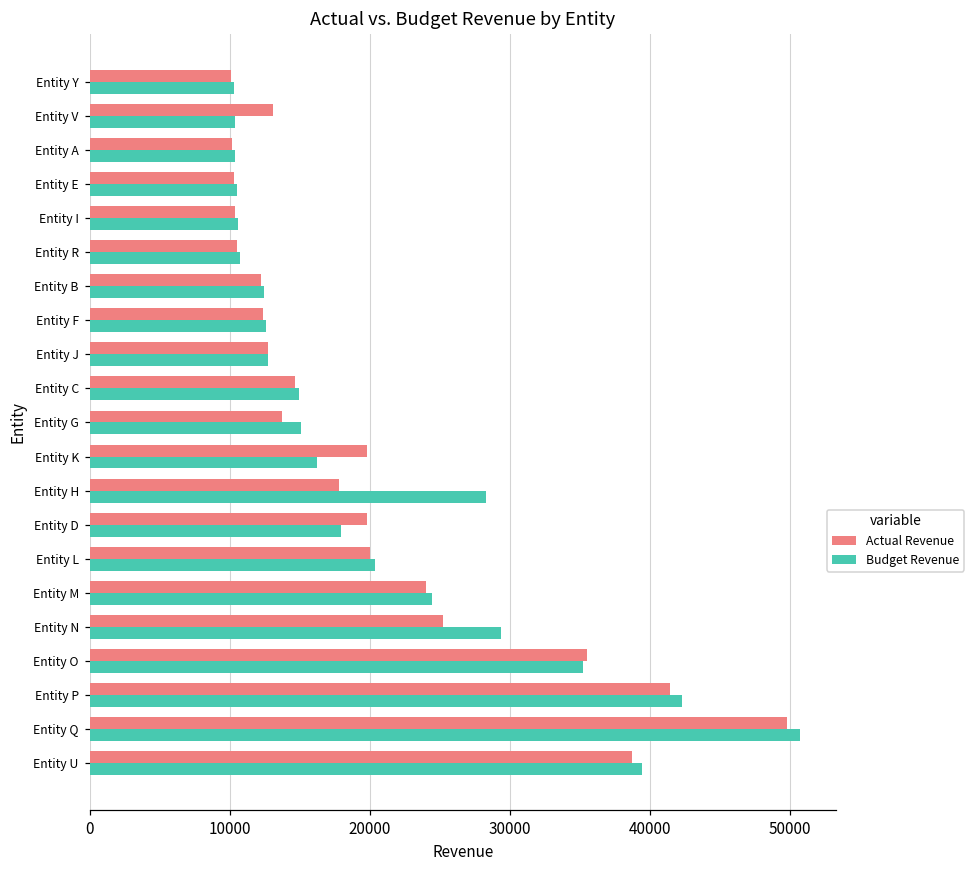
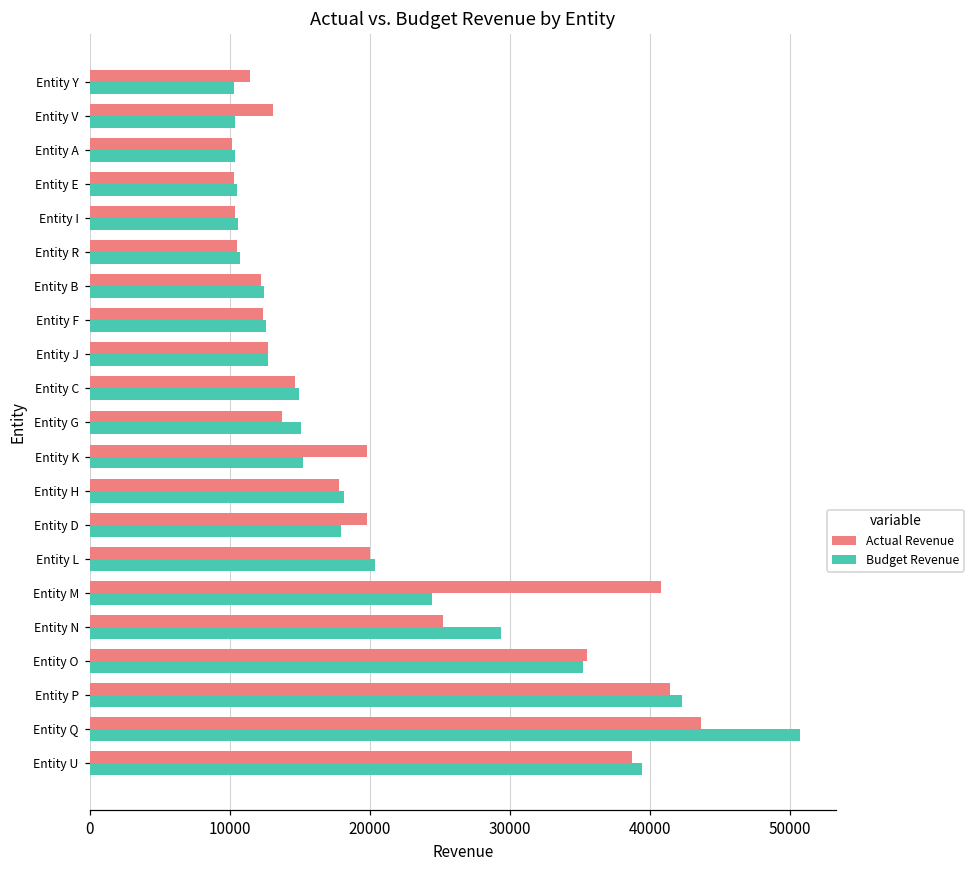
  {
    "Actual Revenue": {
-     "Entity Y": 10100,
+     "Entity Y": 11500,
      "Entity V": 13100,
      "Entity A": 10200,
      "Entity E": 10300,
      "Entity I": 10400,
      "Entity R": 10500,
      "Entity B": 12200,
      "Entity F": 12400,
      "Entity J": 12700,
      "Entity C": 14700,
      "Entity G": 13700,
      "Entity K": 19800,
      "Entity H": 17800,
      "Entity D": 19800,
      "Entity L": 20000,
-     "Entity M": 24000,
+     "Entity M": 40800,
      "Entity N": 25300,
      "Entity O": 35500,
      "Entity P": 41500,
-     "Entity Q": 49800,
+     "Entity Q": 43700,
      "Entity U": 38700
    },
    "Budget Revenue": {
      "Entity Y": 10300,
      "Entity V": 10400,
      "Entity A": 10400,
      "Entity E": 10500,
      "Entity I": 10600,
      "Entity R": 10700,
      "Entity B": 12500,
      "Entity F": 12600,
      "Entity J": 12700,
      "Entity C": 15000,
      "Entity G": 15100,
-     "Entity K": 16300,
-     "Entity H": 28300,
+     "Entity K": 15300,
+     "Entity H": 18200,
      "Entity D": 18000,
      "Entity L": 20400,
      "Entity M": 24500,
      "Entity N": 29400,
      "Entity O": 35300,
      "Entity P": 42300,
      "Entity Q": 50800,
      "Entity U": 39500
    }
  }
